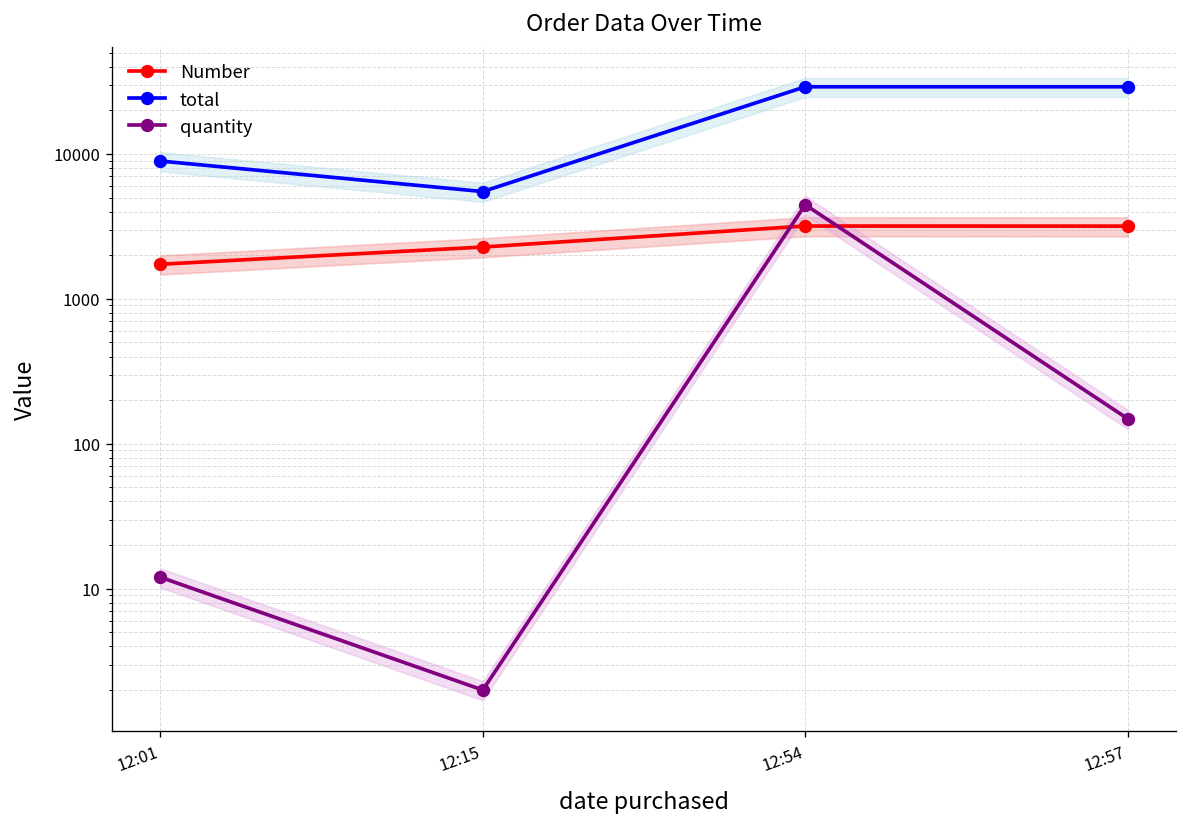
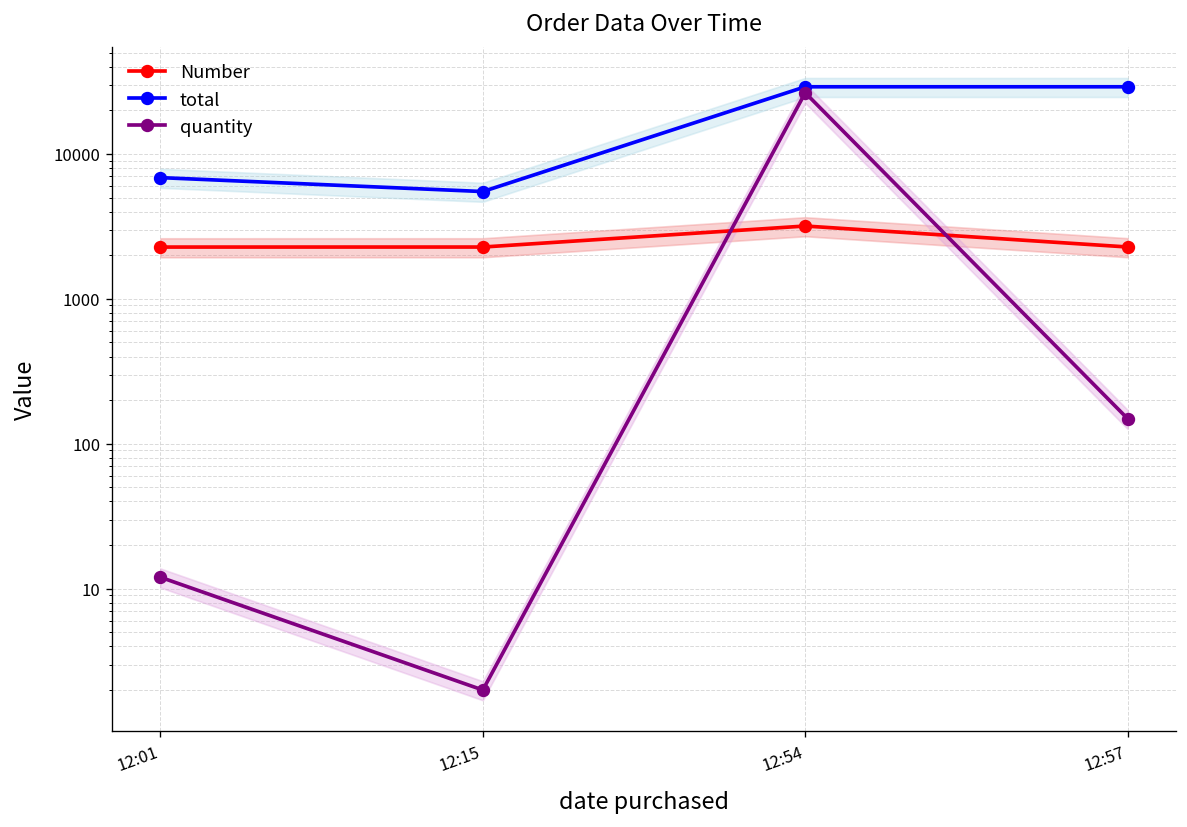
  {
    "Number": {
-     "12:01": 1700,
+     "12:01": 2300,
      "12:15": 2300,
      "12:54": 3200,
-     "12:57": 3200
+     "12:57": 2300
    },
    "total": {
-     "12:01": 9000,
+     "12:01": 7000,
      "12:15": 6000,
      "12:57": 29000
    },
    "quantity": {
      "12:01": 12,
      "12:15": 2,
-     "12:54": 4500,
+     "12:54": 26000,
      "12:57": 150
    }
  }
